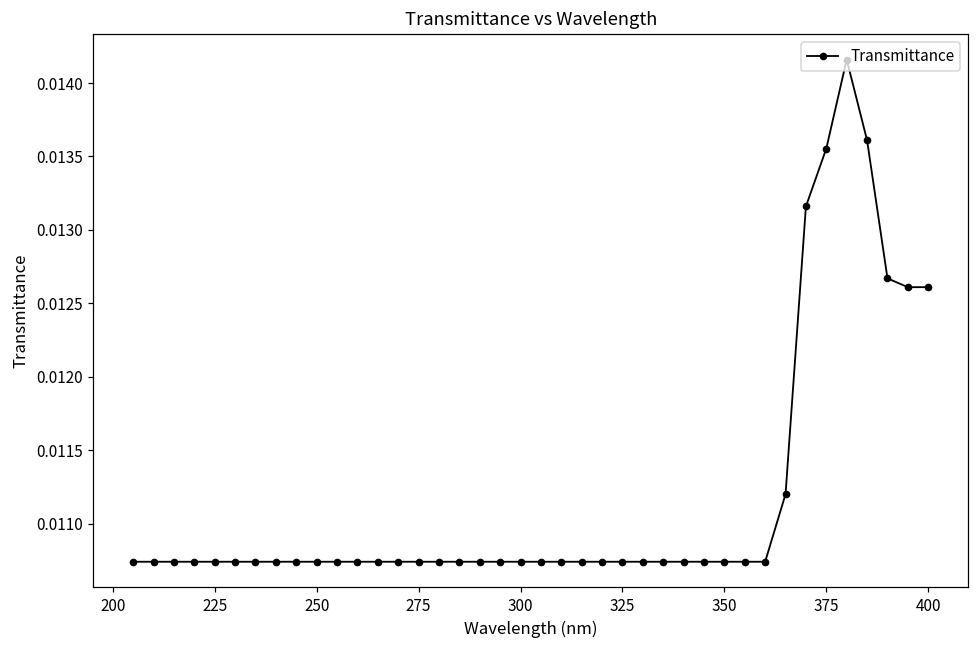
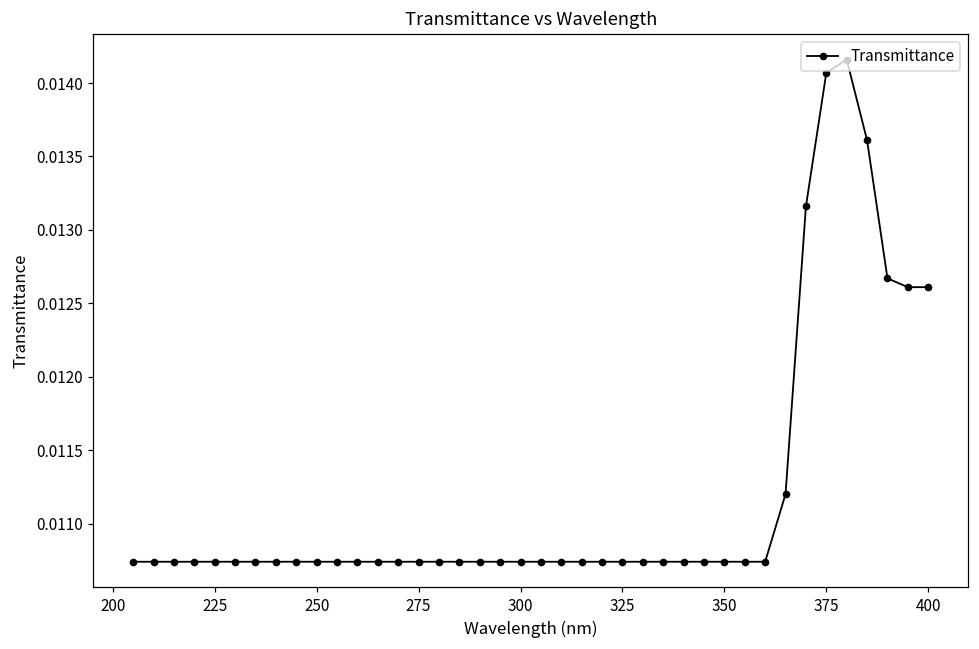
  {
    "225": 0.01074,
    "250": 0.01074,
    "275": 0.01074,
    "300": 0.01074,
    "325": 0.01074,
    "350": 0.01074,
-   "375": 0.01355,
+   "375": 0.01407,
    "400": 0.01261
  }
